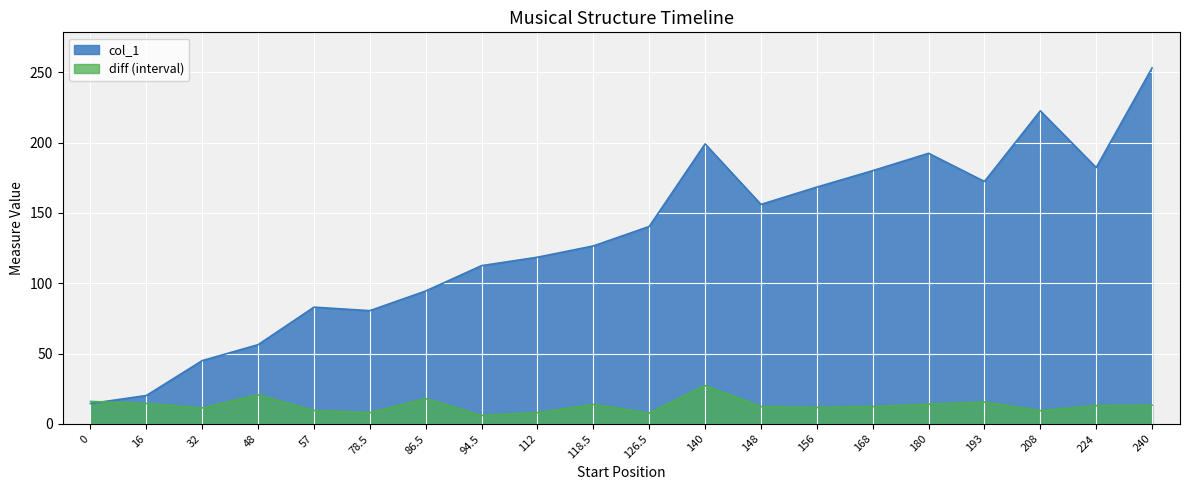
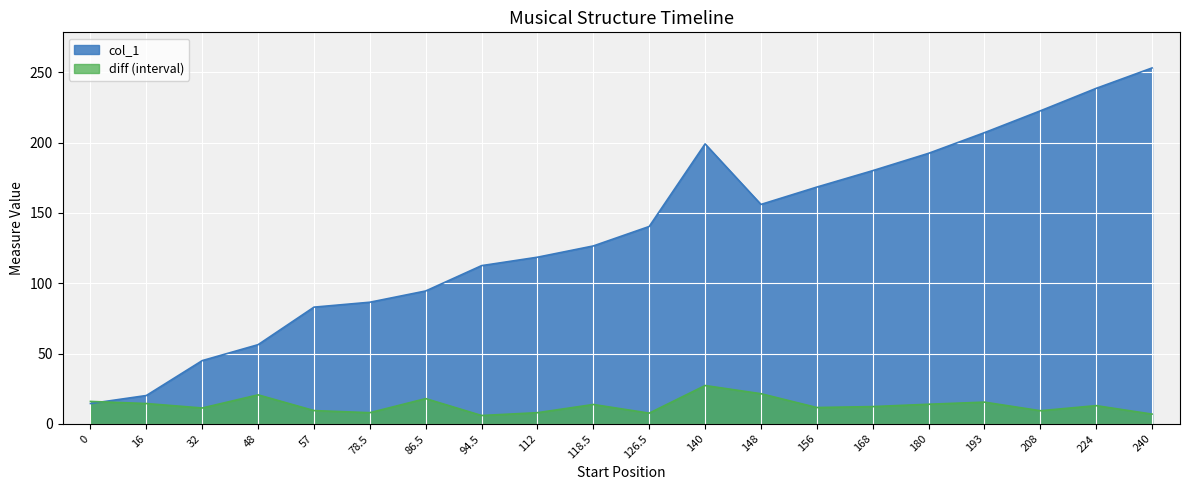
  {
    "col_1": {
      "16": 20,
      "32": 45,
      "48": 56,
      "57": 83,
-     "78.5": 81,
+     "78.5": 87,
      "86.5": 95,
      "94.5": 113,
      "112": 119,
      "118.5": 127,
      "126.5": 140,
      "140": 199,
      "148": 156,
      "156": 168,
      "168": 180,
      "180": 192,
-     "193": 172,
+     "193": 207,
      "208": 223,
-     "224": 182,
+     "224": 239,
      "240": 253
    },
    "diff (interval)": {
      "16": 15,
      "32": 11,
      "48": 21,
      "57": 10,
      "78.5": 8,
      "86.5": 18,
      "94.5": 6,
      "112": 8,
      "118.5": 14,
      "126.5": 8,
      "140": 27,
-     "148": 12,
+     "148": 21,
      "156": 12,
      "168": 12,
      "180": 14,
      "193": 16,
      "208": 9,
      "224": 13,
-     "240": 13
+     "240": 7
    }
  }
